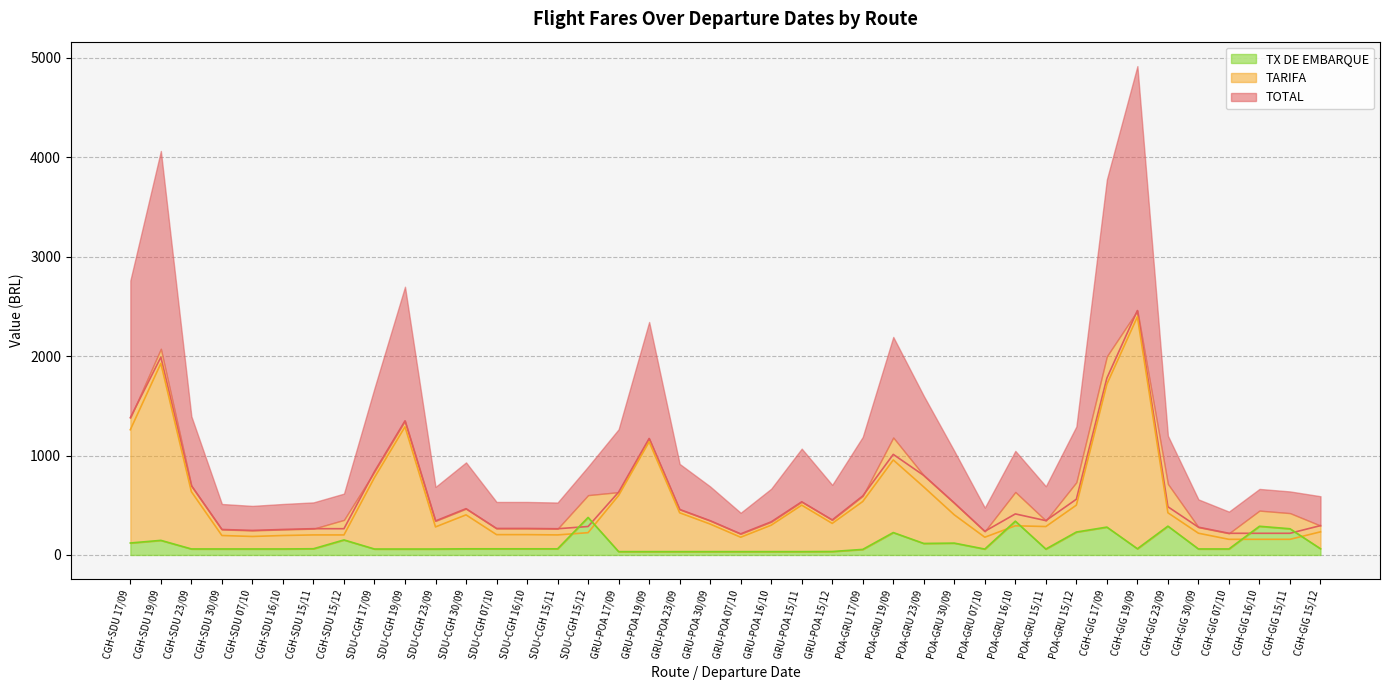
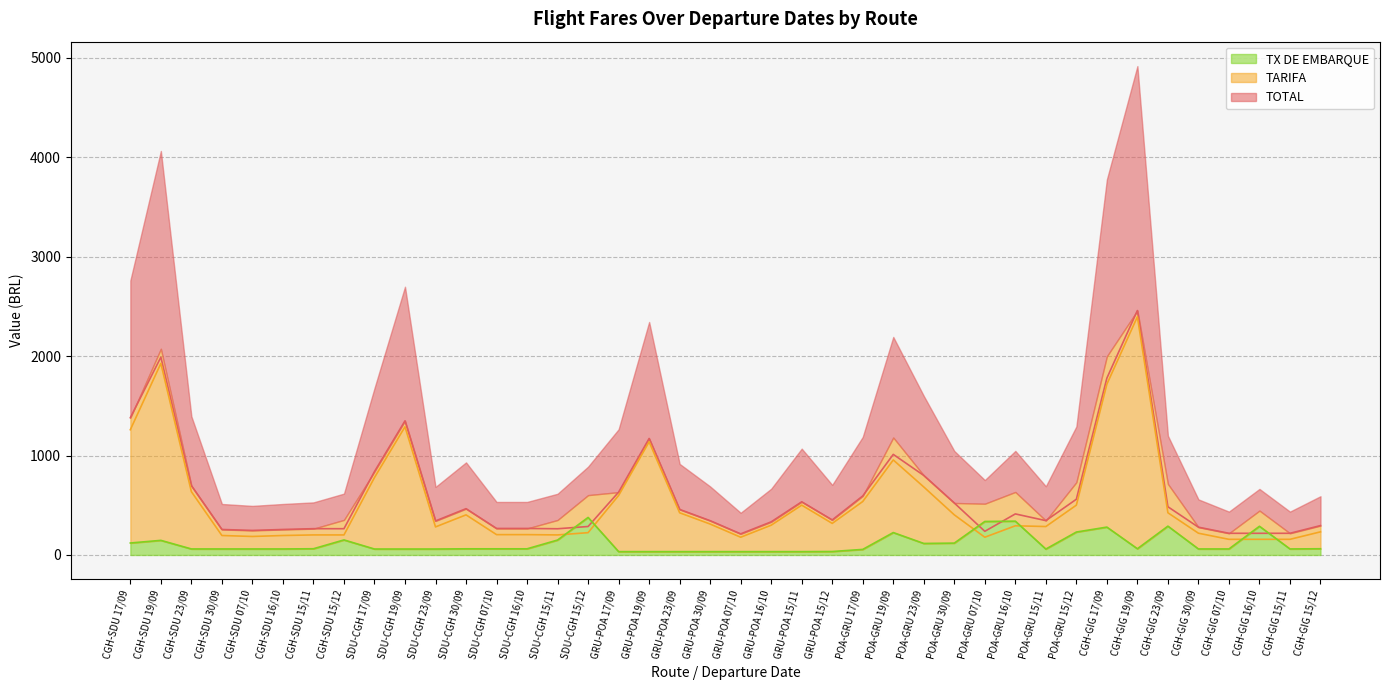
  {
    "TX DE EMBARQUE": {
      "CGH-SDU 17/09": 100,
      "CGH-SDU 19/09": 100,
      "CGH-SDU 23/09": 100,
      "CGH-SDU 30/09": 100,
      "CGH-SDU 07/10": 100,
      "CGH-SDU 16/10": 100,
      "CGH-SDU 15/11": 100,
      "CGH-SDU 15/12": 200,
      "SDU-CGH 17/09": 100,
      "SDU-CGH 19/09": 100,
      "SDU-CGH 23/09": 100,
      "SDU-CGH 30/09": 100,
      "SDU-CGH 07/10": 100,
      "SDU-CGH 16/10": 100,
-     "SDU-CGH 15/11": 100,
+     "SDU-CGH 15/11": 200,
      "SDU-CGH 15/12": 400,
      "GRU-POA 17/09": 0,
      "GRU-POA 19/09": 0,
      "GRU-POA 23/09": 0,
      "GRU-POA 30/09": 0,
      "GRU-POA 07/10": 0,
      "GRU-POA 16/10": 0,
      "GRU-POA 15/11": 0,
      "GRU-POA 15/12": 0,
      "POA-GRU 17/09": 100,
      "POA-GRU 19/09": 200,
      "POA-GRU 23/09": 100,
      "POA-GRU 30/09": 100,
-     "POA-GRU 07/10": 100,
+     "POA-GRU 07/10": 300,
      "POA-GRU 16/10": 300,
      "POA-GRU 15/11": 100,
      "POA-GRU 15/12": 200,
      "CGH-GIG 17/09": 300,
      "CGH-GIG 19/09": 100,
      "CGH-GIG 23/09": 300,
      "CGH-GIG 30/09": 100,
      "CGH-GIG 07/10": 100,
      "CGH-GIG 16/10": 300,
-     "CGH-GIG 15/11": 300,
+     "CGH-GIG 15/11": 100,
      "CGH-GIG 15/12": 100
    }
  }
